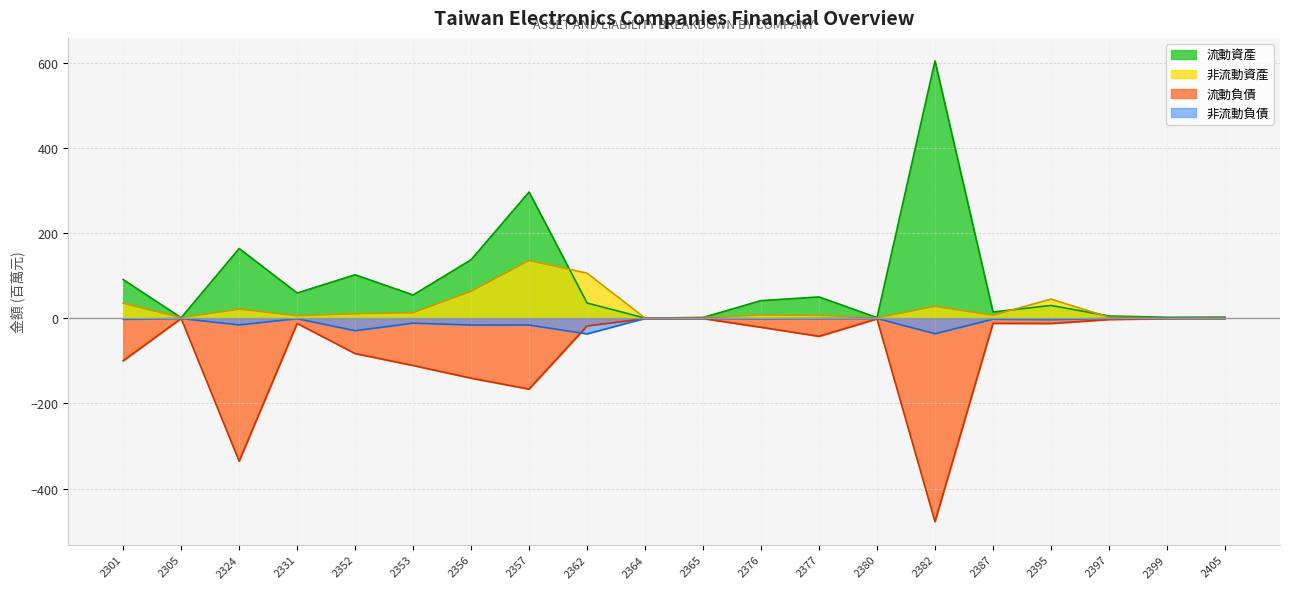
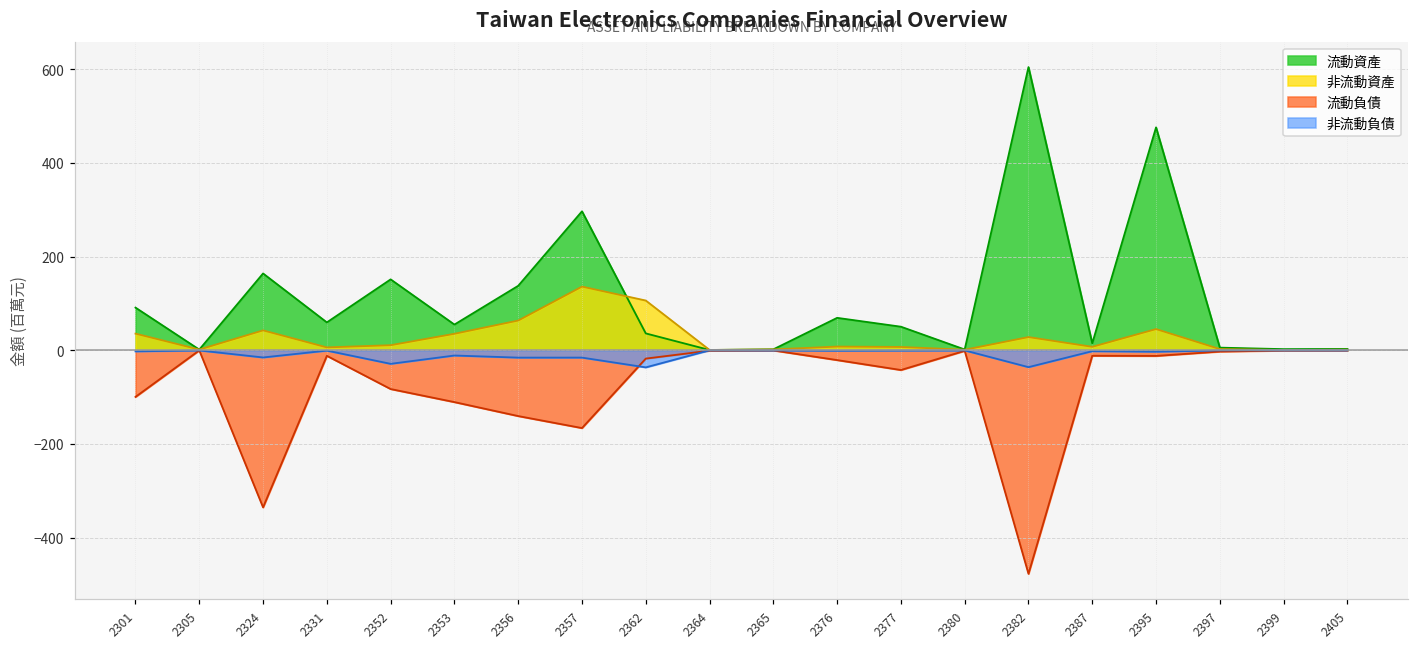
  {
    "流動資產": {
      "2301": 90,
      "2324": 160,
      "2331": 60,
-     "2352": 100,
+     "2352": 150,
      "2353": 50,
      "2356": 140,
      "2357": 300,
      "2362": 40,
-     "2376": 40,
+     "2376": 70,
      "2377": 50,
      "2382": 600,
      "2387": 10,
-     "2395": 30
+     "2395": 480
    },
    "非流動資產": {
      "2301": 40,
-     "2324": 20,
+     "2324": 40,
      "2331": 10,
      "2352": 10,
-     "2353": 10,
+     "2353": 40,
      "2356": 60,
      "2357": 140,
      "2362": 110,
      "2376": 10,
      "2377": 10,
      "2382": 30,
      "2387": 10,
      "2395": 50
    }
  }
